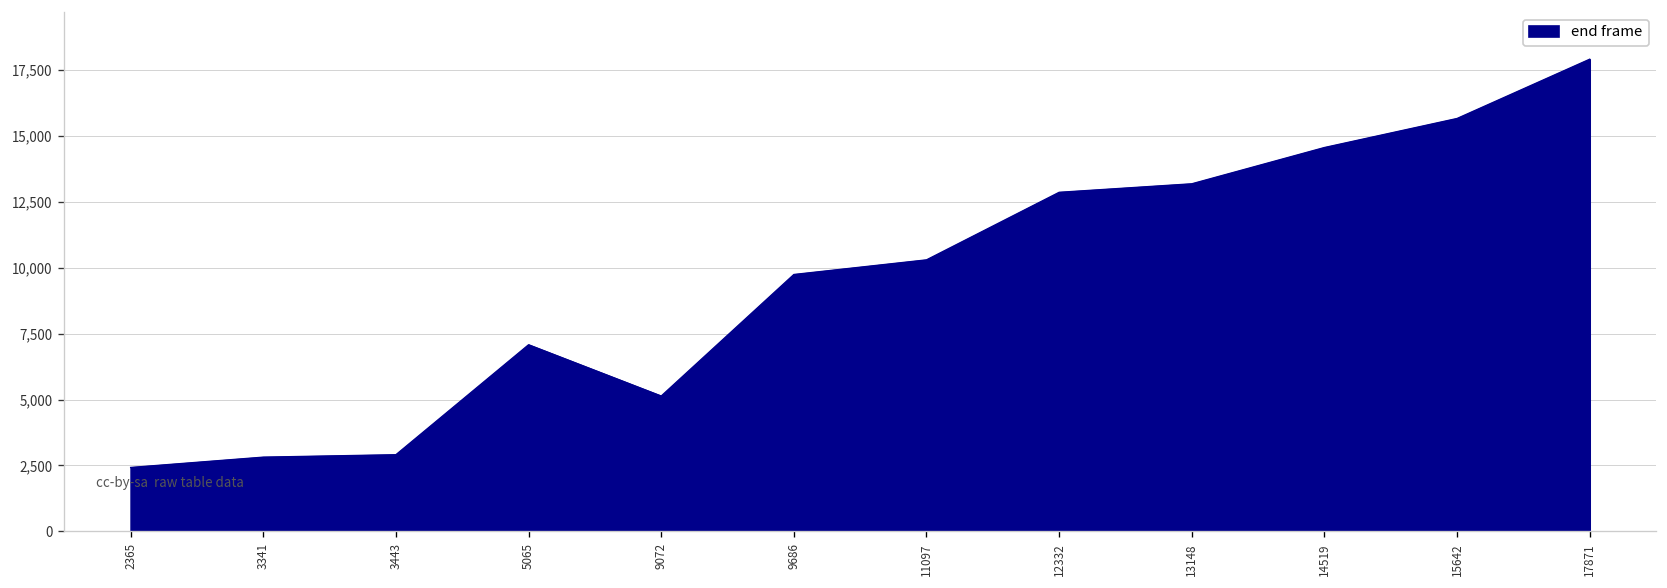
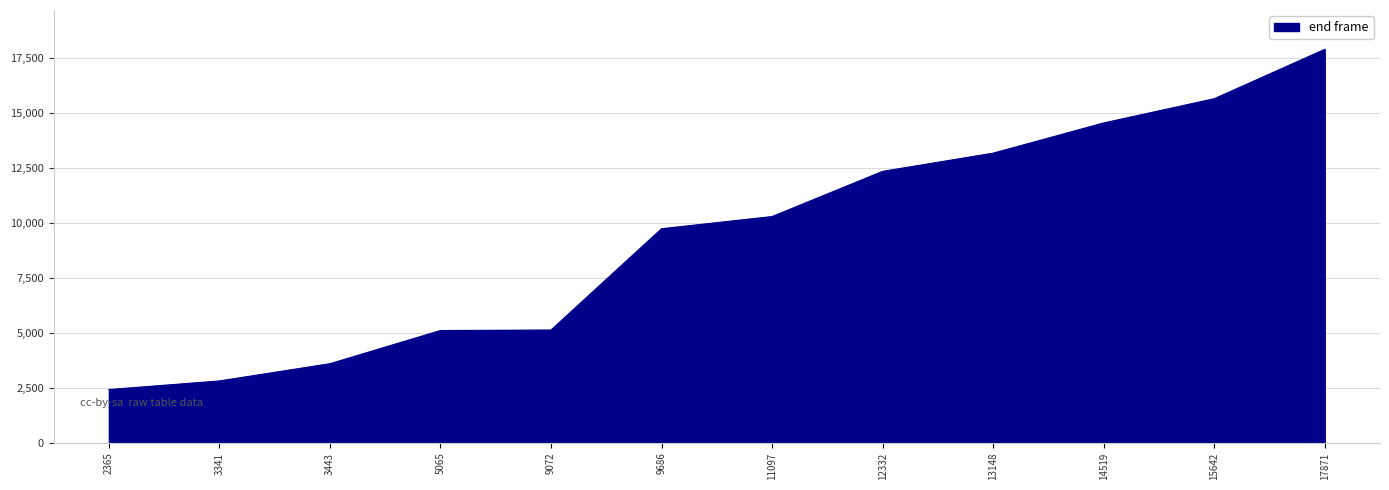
  {
    "2365": "2,400",
    "3341": "2,800",
-   "3443": "2,900",
-   "5065": "7,100",
+   "3443": "3,600",
+   "5065": "5,100",
    "9072": "5,100",
    "9686": "9,700",
    "11097": "10,300",
-   "12332": "12,900",
+   "12332": "12,400",
    "13148": "13,200",
    "14519": "14,600",
    "15642": "15,700",
    "17871": "17,900"
  }
